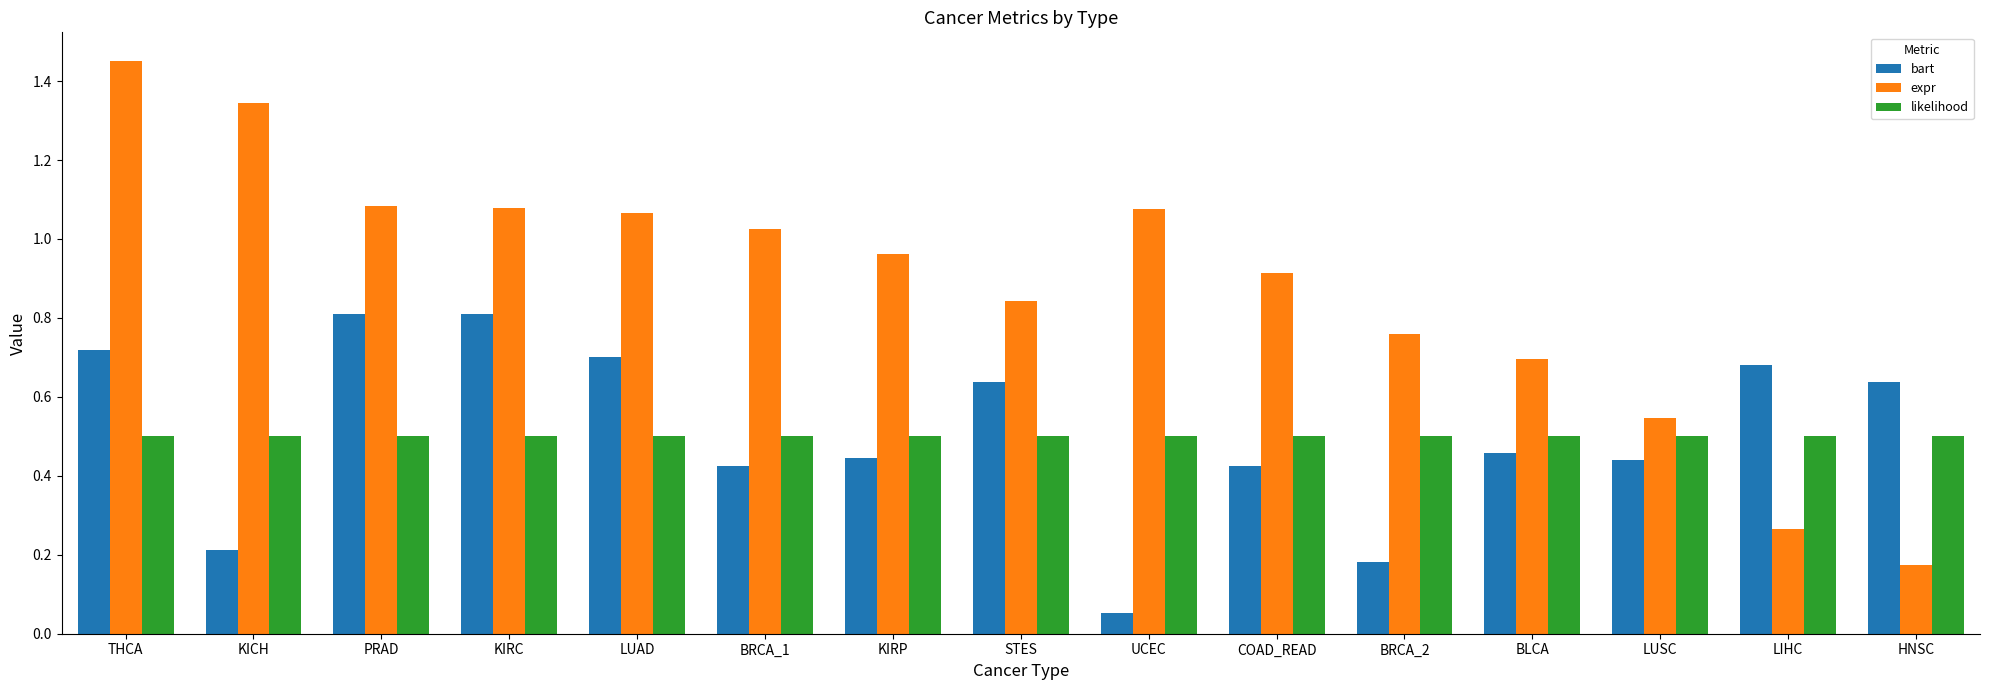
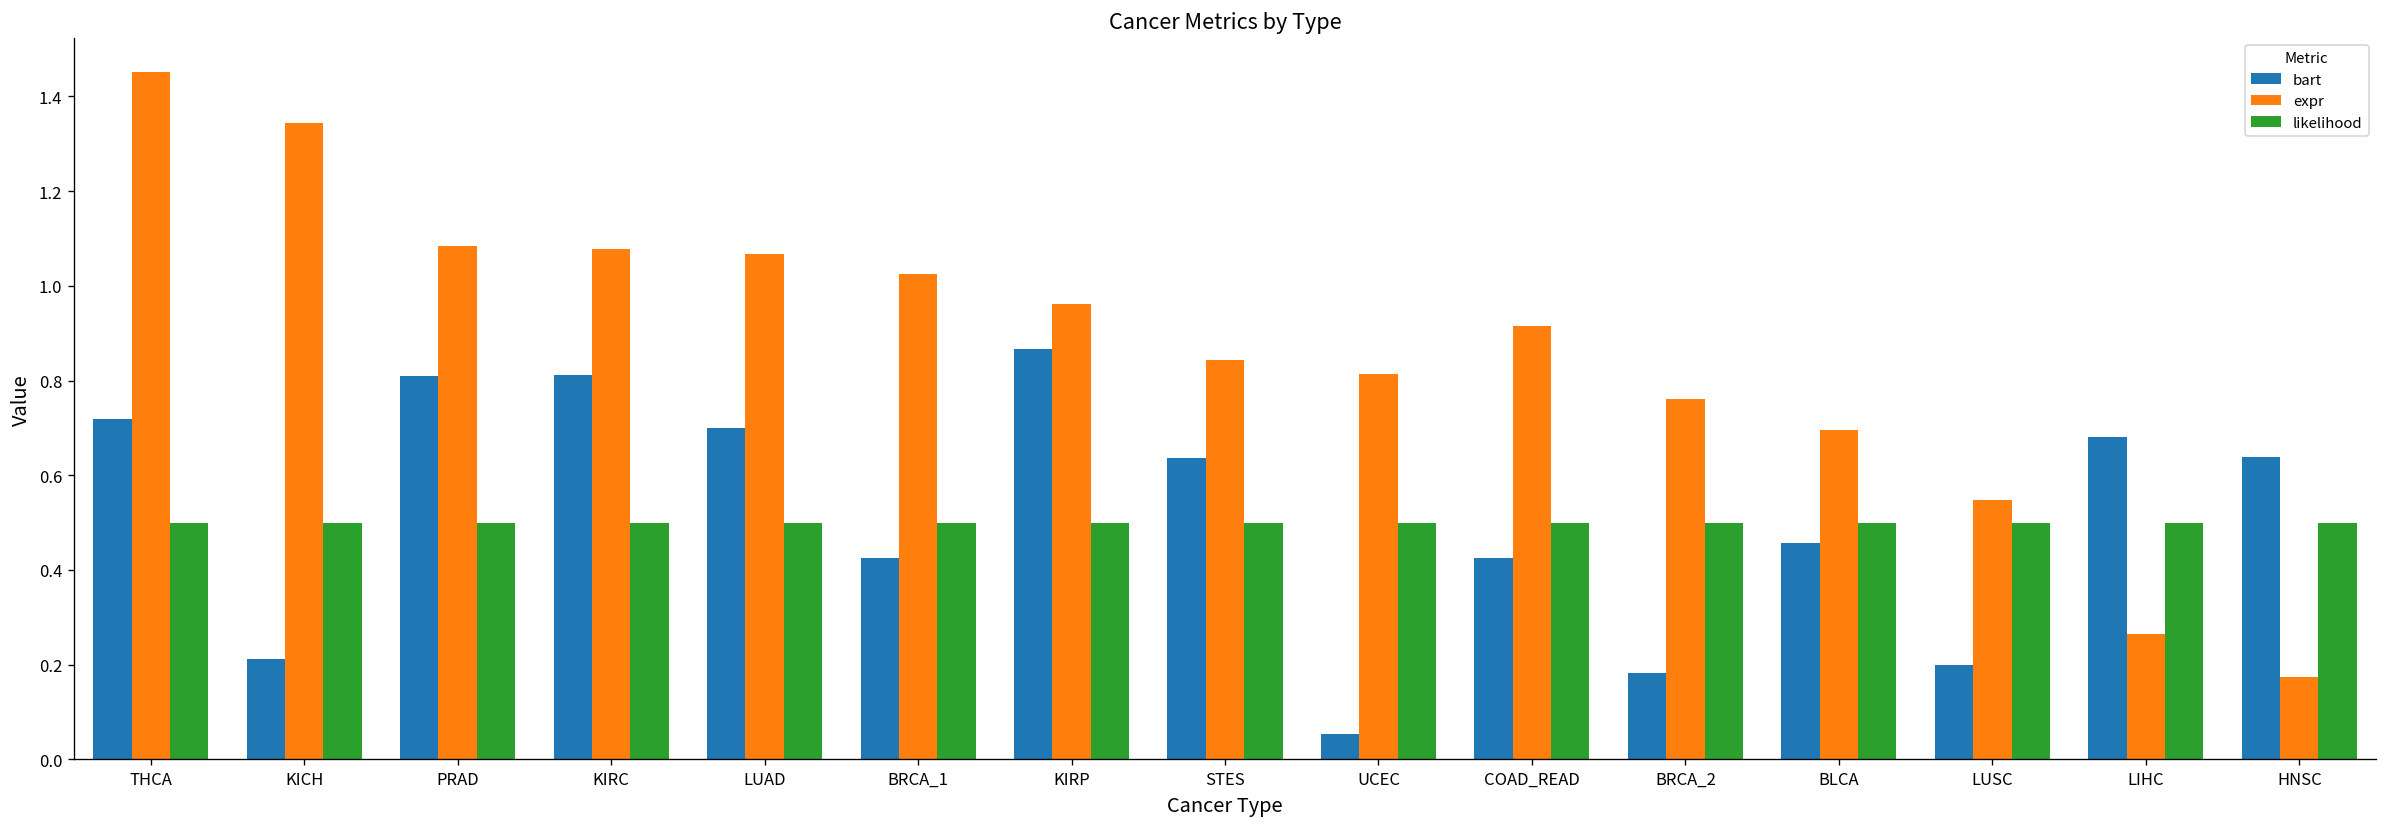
  {
    "bart": {
      "THCA": 0.72,
      "KICH": 0.21,
      "PRAD": 0.81,
      "KIRC": 0.81,
      "LUAD": 0.70,
      "BRCA_1": 0.43,
-     "KIRP": 0.44,
+     "KIRP": 0.87,
      "STES": 0.64,
      "UCEC": 0.05,
      "COAD_READ": 0.43,
      "BRCA_2": 0.18,
      "BLCA": 0.46,
-     "LUSC": 0.44,
+     "LUSC": 0.20,
      "LIHC": 0.68,
      "HNSC": 0.64
    },
    "expr": {
      "THCA": 1.45,
      "KICH": 1.34,
      "PRAD": 1.08,
      "KIRC": 1.08,
      "LUAD": 1.07,
      "BRCA_1": 1.03,
      "KIRP": 0.96,
      "STES": 0.84,
-     "UCEC": 1.08,
+     "UCEC": 0.81,
      "COAD_READ": 0.91,
      "BRCA_2": 0.76,
      "BLCA": 0.69,
      "LUSC": 0.55,
      "LIHC": 0.27,
      "HNSC": 0.17
    },
    "likelihood": {
      "THCA": 0.50,
      "KICH": 0.50,
      "PRAD": 0.50,
      "KIRC": 0.50,
      "LUAD": 0.50,
      "BRCA_1": 0.50,
      "KIRP": 0.50,
      "STES": 0.50,
      "UCEC": 0.50,
      "COAD_READ": 0.50,
      "BRCA_2": 0.50,
      "BLCA": 0.50,
      "LUSC": 0.50,
      "LIHC": 0.50,
      "HNSC": 0.50
    }
  }
